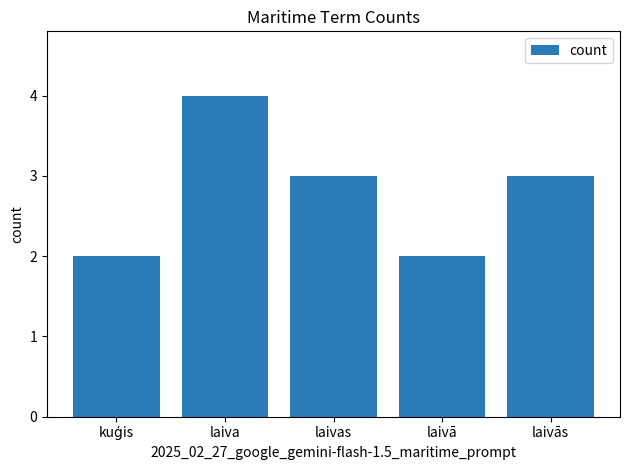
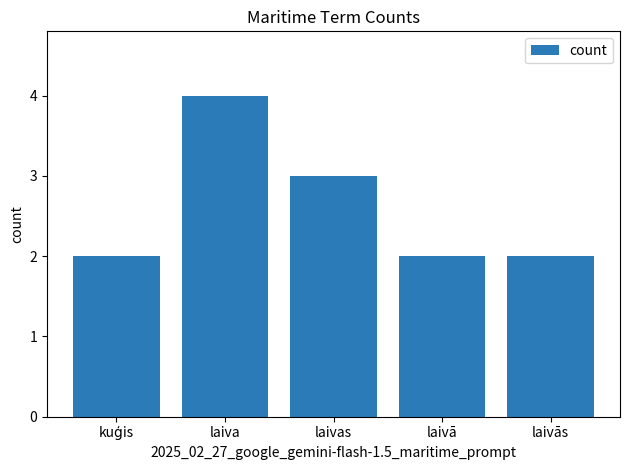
  {
    "kuģis": 2,
    "laiva": 4,
    "laivā": 2,
-   "laivās": 3
+   "laivās": 2
  }
